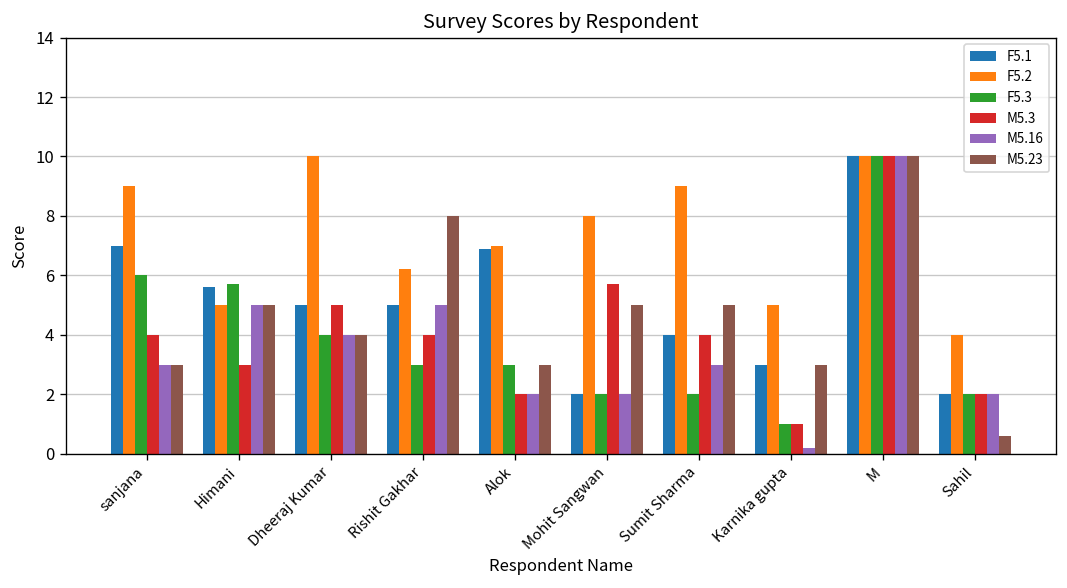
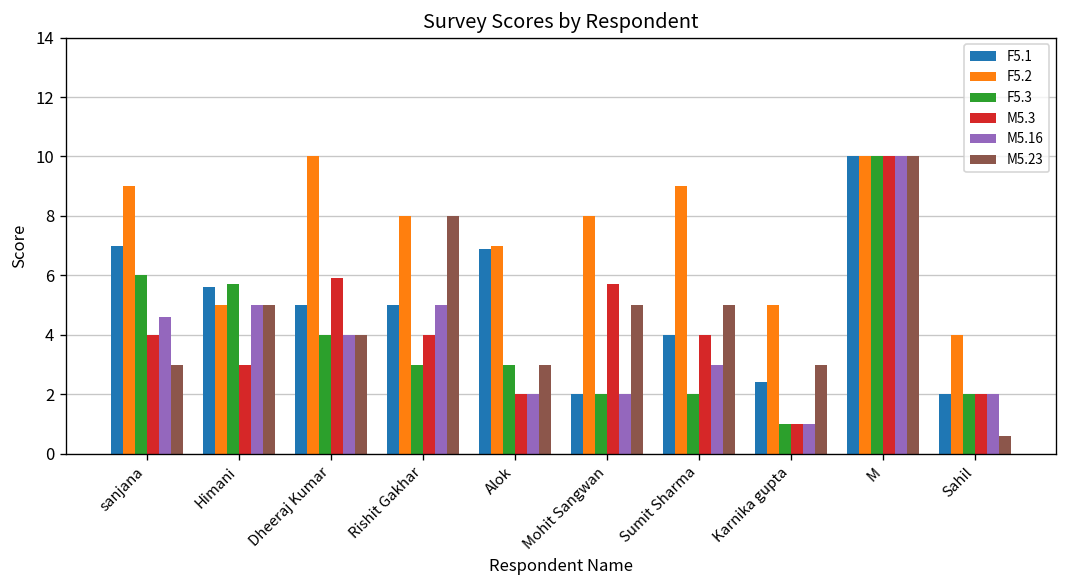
  {
    "F5.1": {
      "sanjana": 7.0,
      "Himani": 5.6,
      "Dheeraj Kumar": 5.0,
      "Rishit Gakhar": 5.0,
      "Alok": 6.9,
      "Mohit Sangwan": 2.0,
      "Sumit Sharma": 4.0,
-     "Karnika gupta": 3.0,
+     "Karnika gupta": 2.4,
      "M": 10.0,
      "Sahil": 2.0
    },
    "F5.2": {
      "sanjana": 9.0,
      "Himani": 5.0,
      "Dheeraj Kumar": 10.0,
-     "Rishit Gakhar": 6.2,
+     "Rishit Gakhar": 8.0,
      "Alok": 7.0,
      "Mohit Sangwan": 8.0,
      "Sumit Sharma": 9.0,
      "Karnika gupta": 5.0,
      "M": 10.0,
      "Sahil": 4.0
    },
    "F5.3": {
      "sanjana": 6.0,
      "Himani": 5.7,
      "Dheeraj Kumar": 4.0,
      "Rishit Gakhar": 3.0,
      "Alok": 3.0,
      "Mohit Sangwan": 2.0,
      "Sumit Sharma": 2.0,
      "Karnika gupta": 1.0,
      "M": 10.0,
      "Sahil": 2.0
    },
    "M5.3": {
      "sanjana": 4.0,
      "Himani": 3.0,
-     "Dheeraj Kumar": 5.0,
+     "Dheeraj Kumar": 5.9,
      "Rishit Gakhar": 4.0,
      "Alok": 2.0,
      "Mohit Sangwan": 5.7,
      "Sumit Sharma": 4.0,
      "Karnika gupta": 1.0,
      "M": 10.0,
      "Sahil": 2.0
    },
    "M5.16": {
-     "sanjana": 3.0,
+     "sanjana": 4.6,
      "Himani": 5.0,
      "Dheeraj Kumar": 4.0,
      "Rishit Gakhar": 5.0,
      "Alok": 2.0,
      "Mohit Sangwan": 2.0,
      "Sumit Sharma": 3.0,
-     "Karnika gupta": 0.2,
+     "Karnika gupta": 1.0,
      "M": 10.0,
      "Sahil": 2.0
    },
    "M5.23": {
      "sanjana": 3.0,
      "Himani": 5.0,
      "Dheeraj Kumar": 4.0,
      "Rishit Gakhar": 8.0,
      "Alok": 3.0,
      "Mohit Sangwan": 5.0,
      "Sumit Sharma": 5.0,
      "Karnika gupta": 3.0,
      "M": 10.0,
      "Sahil": 0.6
    }
  }
